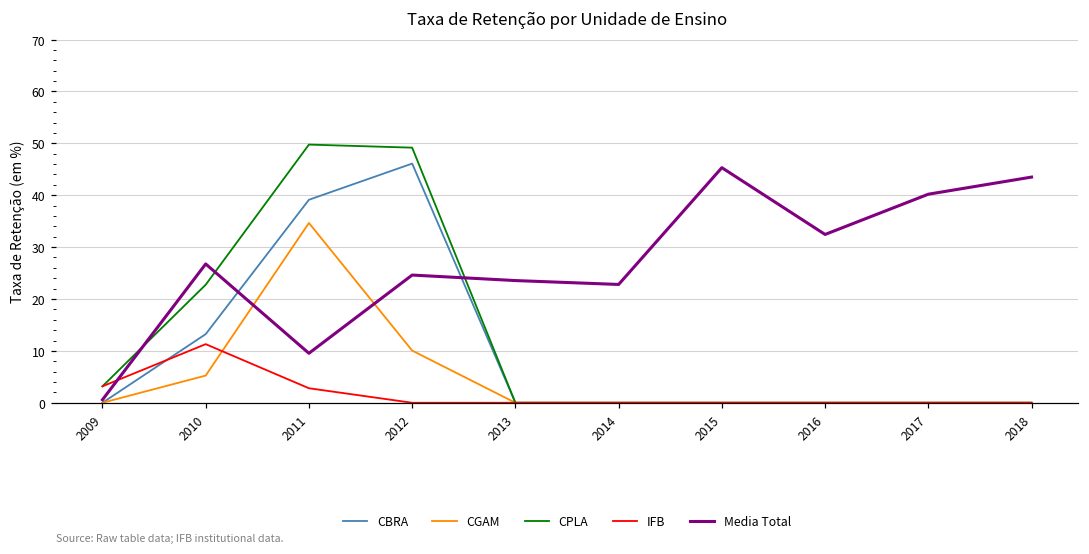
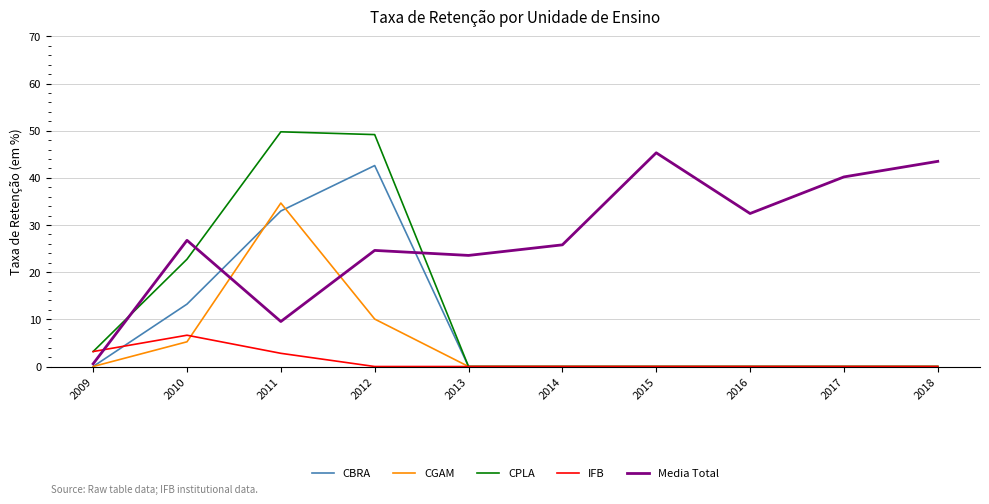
  {
    "CBRA": {
      "2010": 13,
-     "2011": 39,
-     "2012": 46
+     "2011": 33,
+     "2012": 43
    },
    "CGAM": {
      "2010": 5,
      "2011": 35,
      "2012": 10
    },
    "CPLA": {
      "2010": 23,
      "2011": 50,
      "2012": 49
    },
    "IFB": {
-     "2010": 11,
+     "2010": 7,
      "2011": 3,
      "2012": 0
    },
    "Media Total": {
      "2009": 1,
      "2010": 27,
      "2011": 10,
      "2012": 25,
      "2013": 24,
-     "2014": 23,
+     "2014": 26,
      "2015": 45,
      "2016": 32,
      "2017": 40,
      "2018": 43
    }
  }
